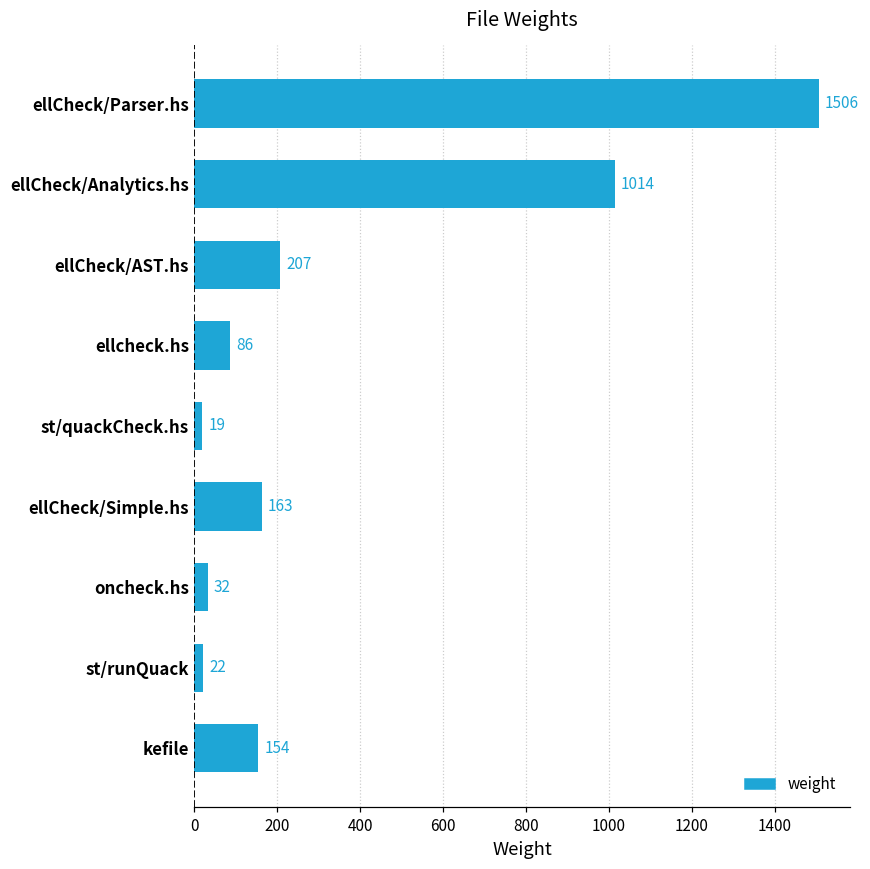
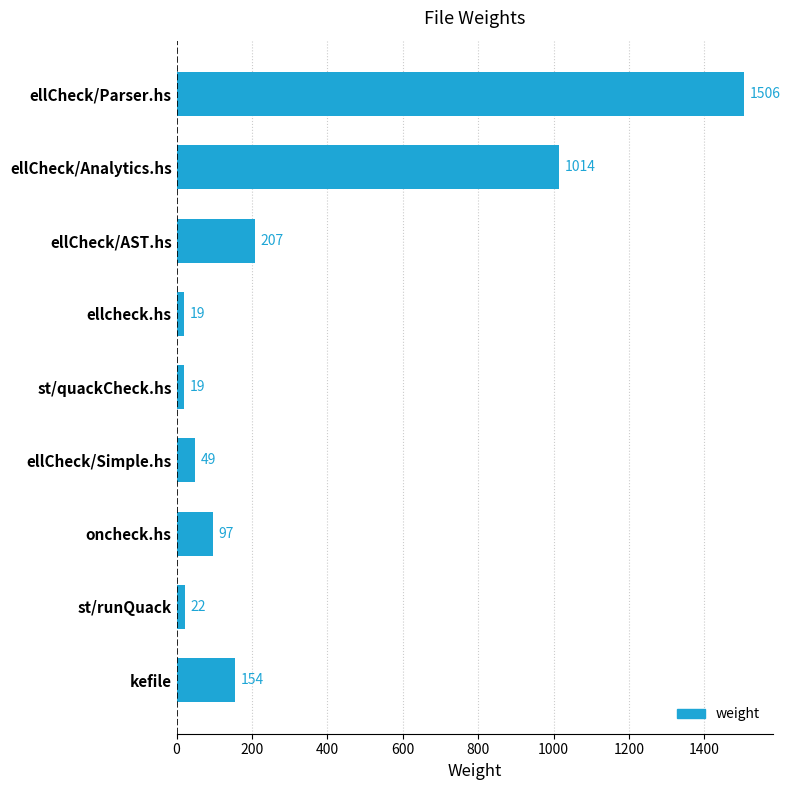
  {
    "ellCheck/Parser.hs": 1506,
    "ellCheck/Analytics.hs": 1014,
    "ellCheck/AST.hs": 207,
-   "ellcheck.hs": 86,
+   "ellcheck.hs": 19,
    "st/quackCheck.hs": 19,
-   "ellCheck/Simple.hs": 163,
-   "oncheck.hs": 32,
+   "ellCheck/Simple.hs": 49,
+   "oncheck.hs": 97,
    "st/runQuack": 22,
    "kefile": 154
  }
